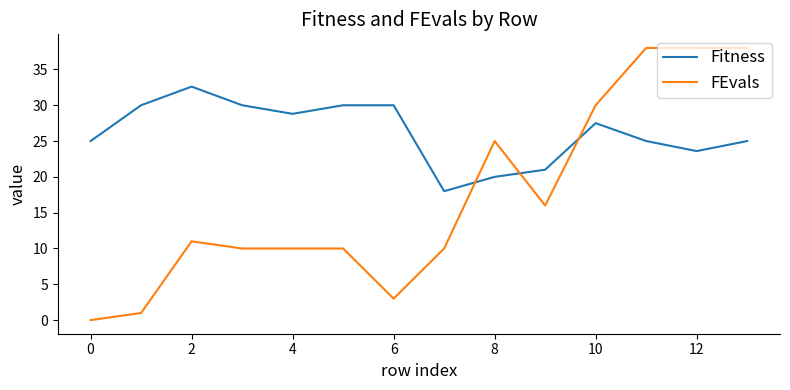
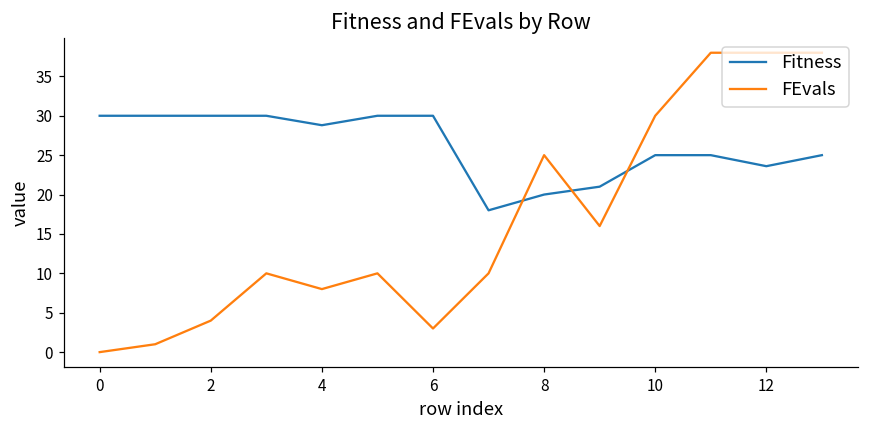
  {
    "Fitness": {
-     "0": 25,
-     "2": 33,
+     "0": 30,
+     "2": 30,
      "4": 29,
      "6": 30,
      "8": 20,
-     "10": 28,
+     "10": 25,
      "12": 24
    },
    "FEvals": {
      "0": 0,
-     "2": 11,
-     "4": 10,
+     "2": 4,
+     "4": 8,
      "6": 3,
      "8": 25,
      "10": 30
    }
  }
